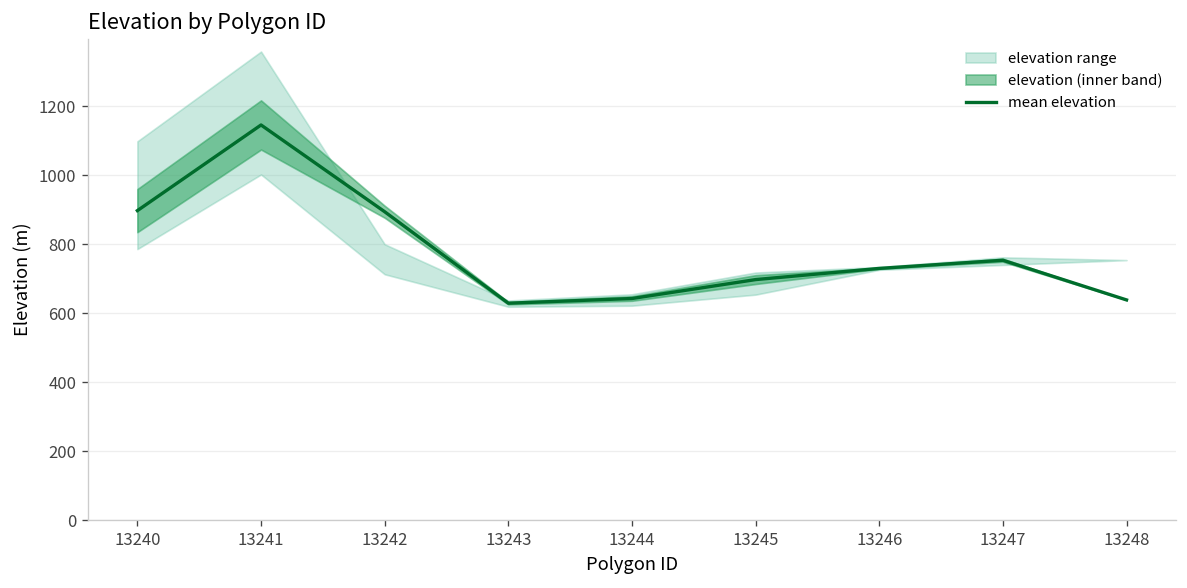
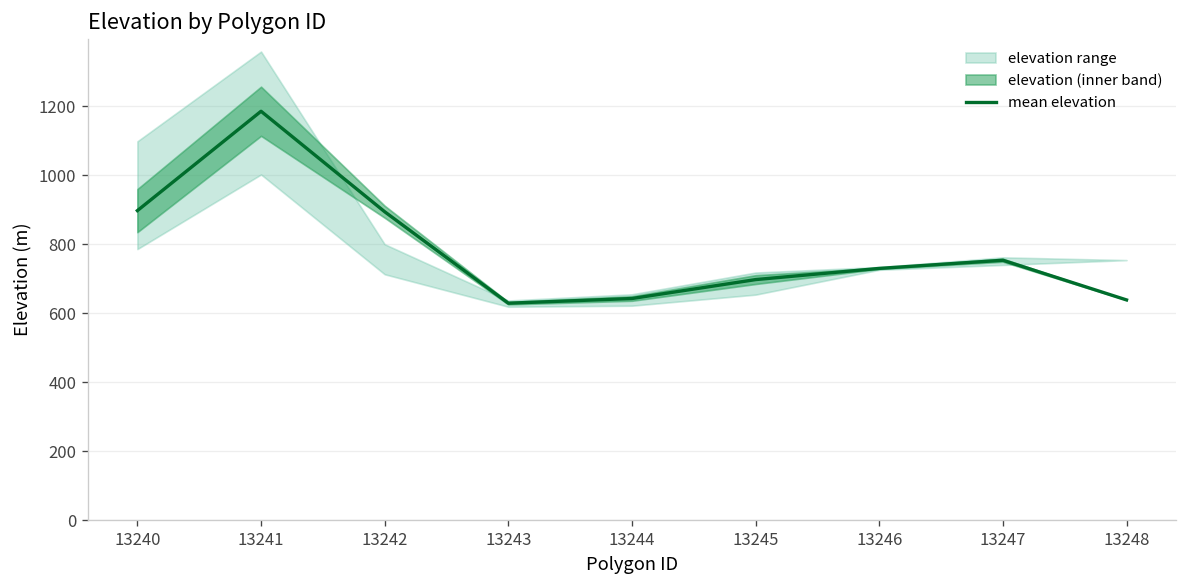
  {
    "mean elevation": {
      "13240": 900,
-     "13241": 1150,
+     "13241": 1190,
      "13242": 890,
      "13245": 700
    }
  }
